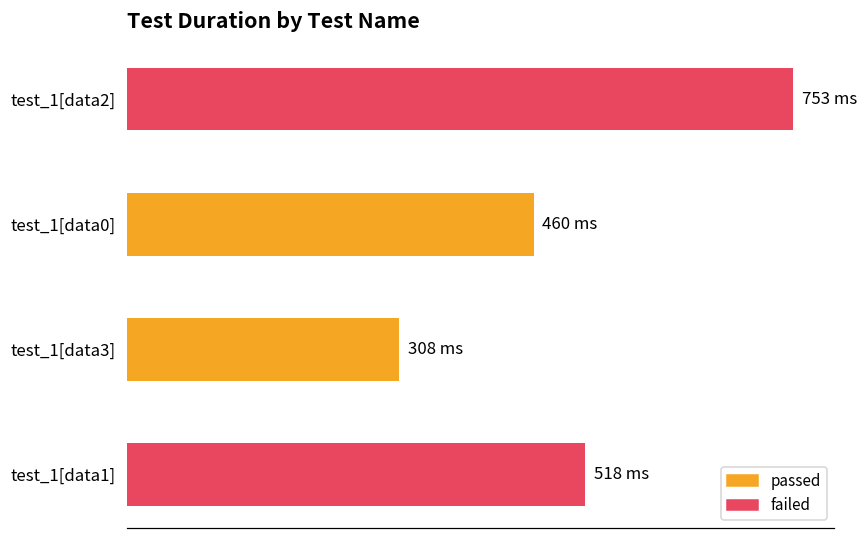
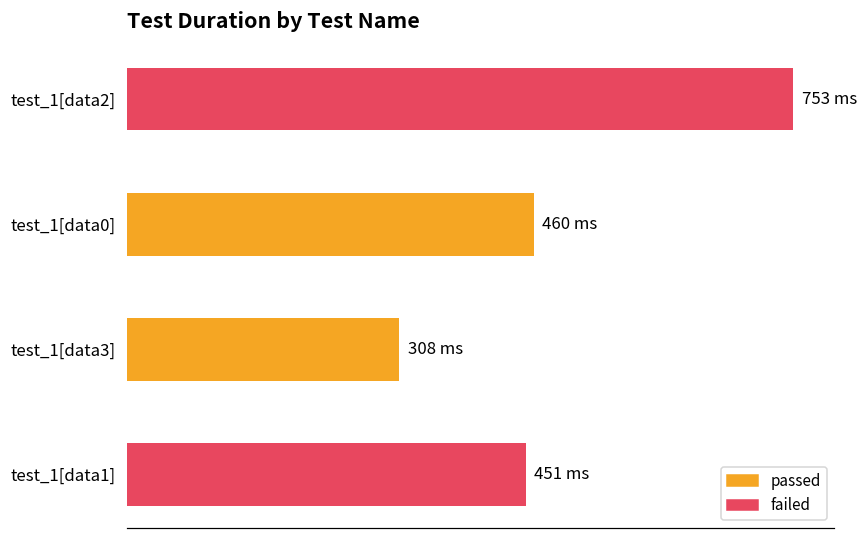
  {
    "test_1[data2]": 753,
    "test_1[data0]": 460,
    "test_1[data3]": 308,
-   "test_1[data1]": 518
+   "test_1[data1]": 451
  }
